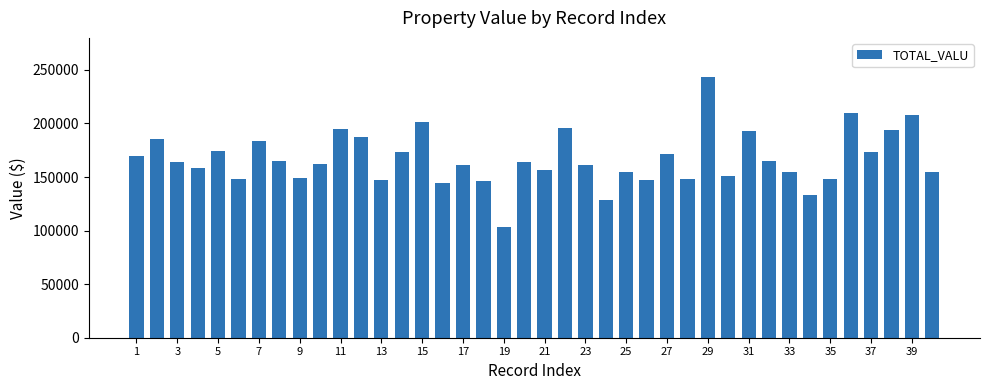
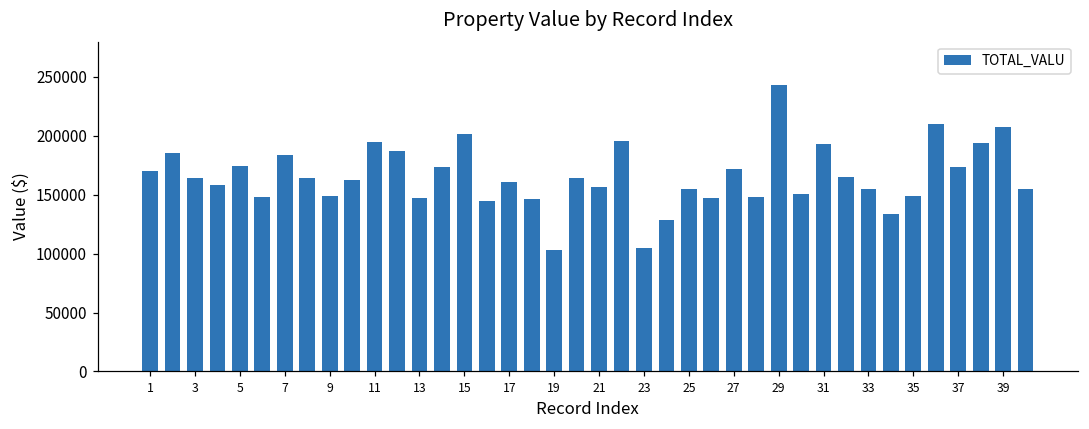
  {
    "1": 170000,
    "3": 164000,
    "5": 175000,
    "7": 184000,
    "9": 149000,
    "11": 194000,
    "13": 147000,
    "15": 202000,
    "17": 161000,
    "19": 103000,
    "21": 156000,
-   "23": 162000,
+   "23": 105000,
    "25": 154000,
    "27": 172000,
    "29": 243000,
    "31": 193000,
    "33": 155000,
    "35": 149000,
    "37": 174000,
    "39": 208000
  }
